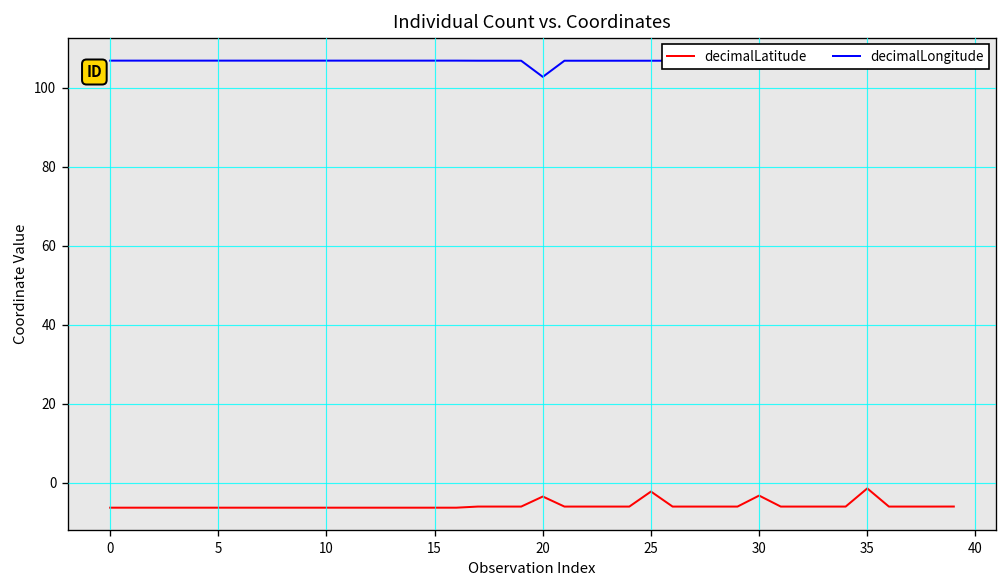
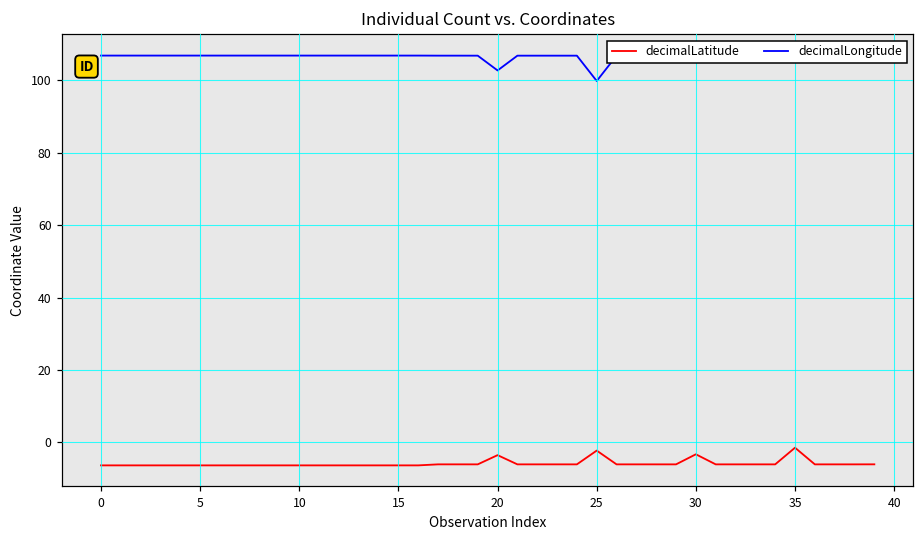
  {
    "decimalLatitude": {
      "0": -6,
      "5": -6,
      "10": -6,
      "15": -6,
      "20": -4,
      "25": -2,
      "30": -3,
      "35": -1
    },
    "decimalLongitude": {
      "0": 107,
      "5": 107,
      "10": 107,
      "15": 107,
      "20": 103,
-     "25": 107
+     "25": 100
    }
  }
